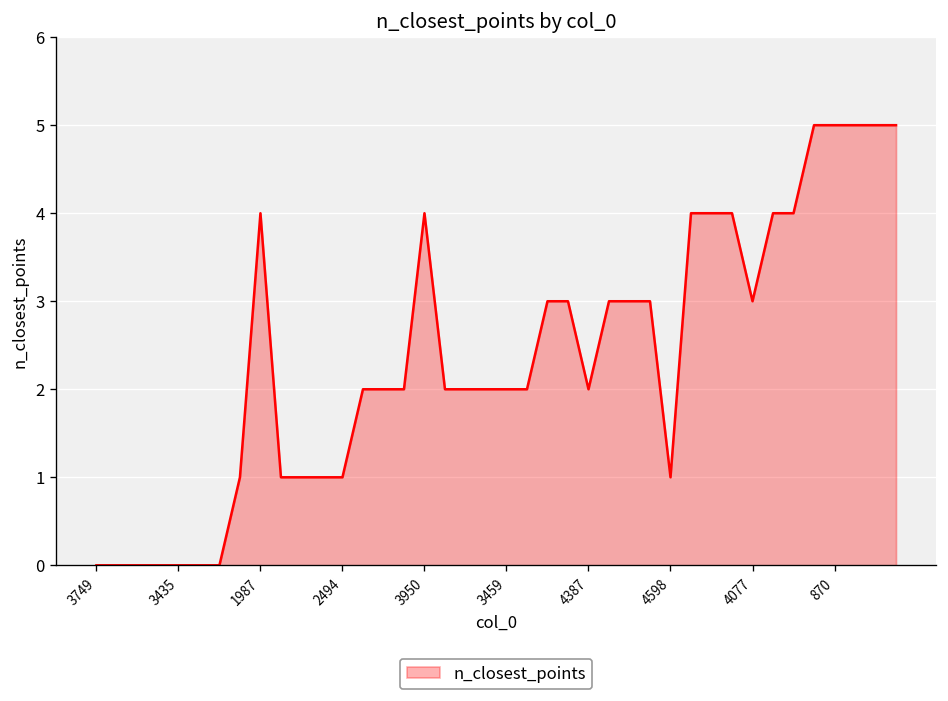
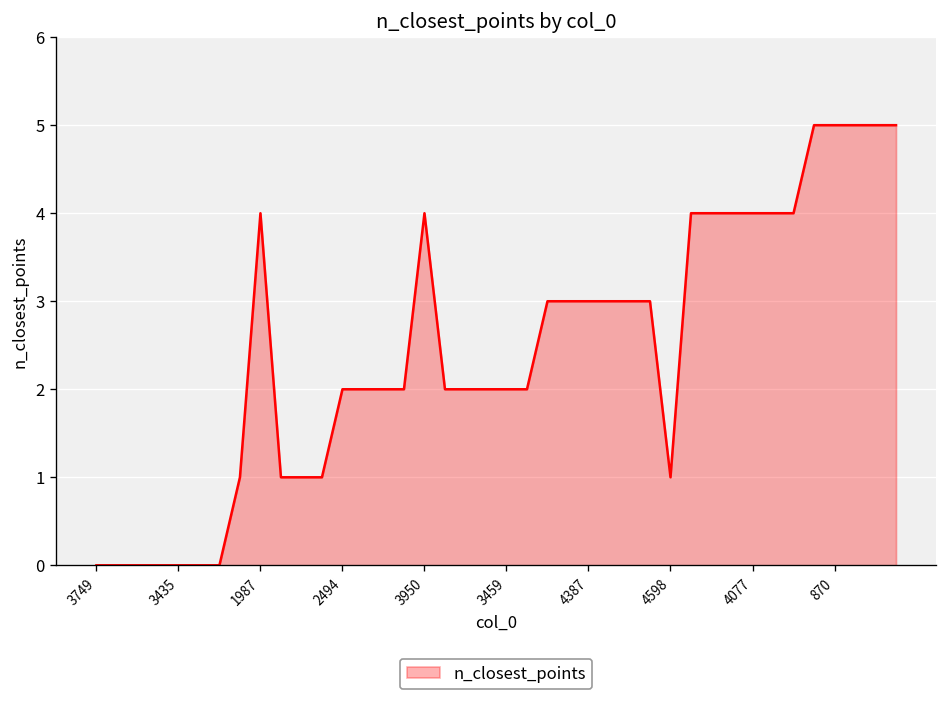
  {
    "3749": 0,
    "3435": 0,
    "1987": 4,
-   "2494": 1,
+   "2494": 2,
    "3950": 4,
    "3459": 2,
-   "4387": 2,
+   "4387": 3,
    "4598": 1,
-   "4077": 3,
+   "4077": 4,
    "870": 5
  }
